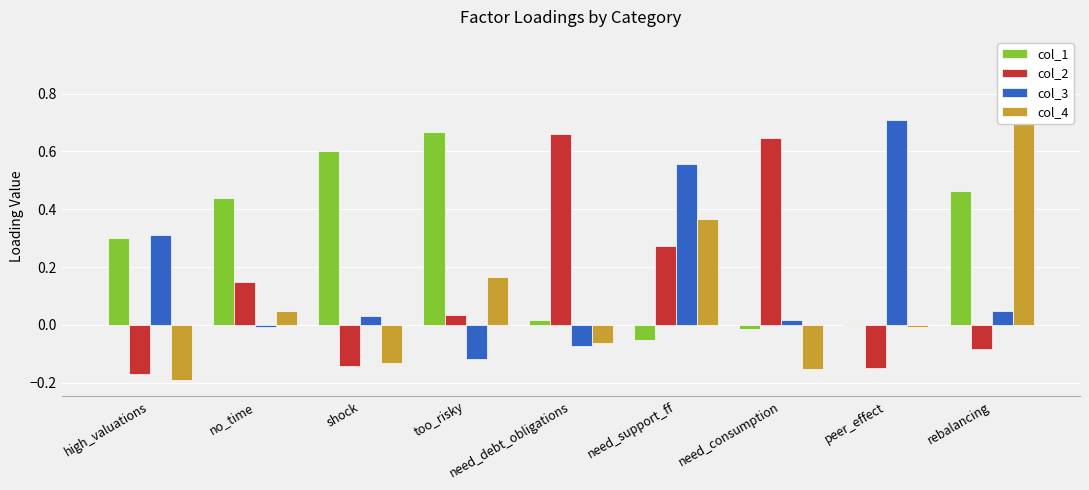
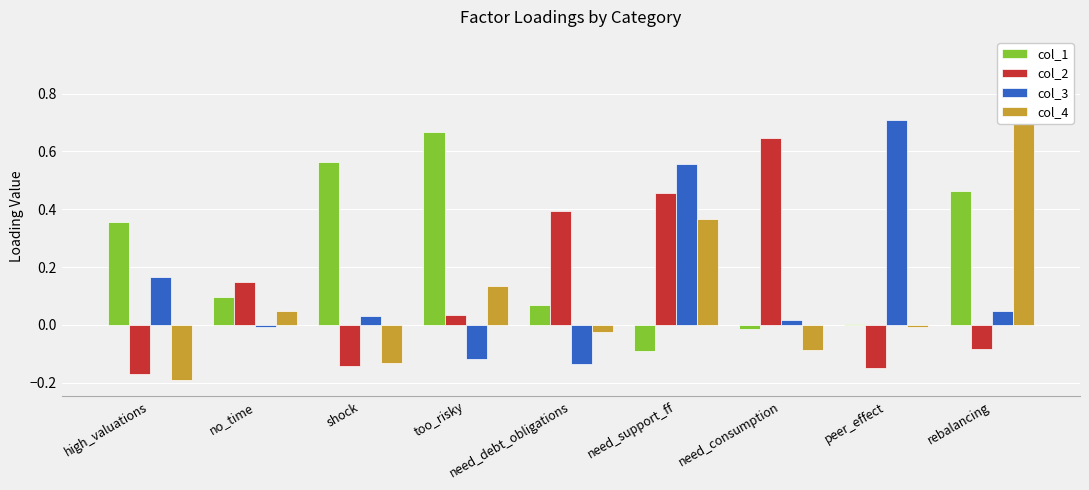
  {
    "col_1": {
-     "high_valuations": 0.30,
-     "no_time": 0.44,
-     "shock": 0.60,
+     "high_valuations": 0.35,
+     "no_time": 0.10,
+     "shock": 0.56,
      "too_risky": 0.67,
-     "need_debt_obligations": 0.02,
-     "need_support_ff": -0.05,
+     "need_debt_obligations": 0.07,
+     "need_support_ff": -0.09,
      "need_consumption": -0.01,
      "rebalancing": 0.46
    },
    "col_2": {
      "high_valuations": -0.17,
      "no_time": 0.15,
      "shock": -0.14,
      "too_risky": 0.03,
-     "need_debt_obligations": 0.66,
-     "need_support_ff": 0.27,
+     "need_debt_obligations": 0.39,
+     "need_support_ff": 0.46,
      "need_consumption": 0.65,
      "peer_effect": -0.15,
      "rebalancing": -0.09
    },
    "col_3": {
-     "high_valuations": 0.31,
+     "high_valuations": 0.17,
      "shock": 0.03,
      "too_risky": -0.12,
-     "need_debt_obligations": -0.07,
+     "need_debt_obligations": -0.13,
      "need_support_ff": 0.56,
      "need_consumption": 0.02,
      "peer_effect": 0.71,
      "rebalancing": 0.05
    },
    "col_4": {
      "high_valuations": -0.19,
      "no_time": 0.05,
      "shock": -0.13,
-     "too_risky": 0.16,
-     "need_debt_obligations": -0.06,
+     "too_risky": 0.14,
+     "need_debt_obligations": -0.03,
      "need_support_ff": 0.36,
-     "need_consumption": -0.15
+     "need_consumption": -0.09
    }
  }
